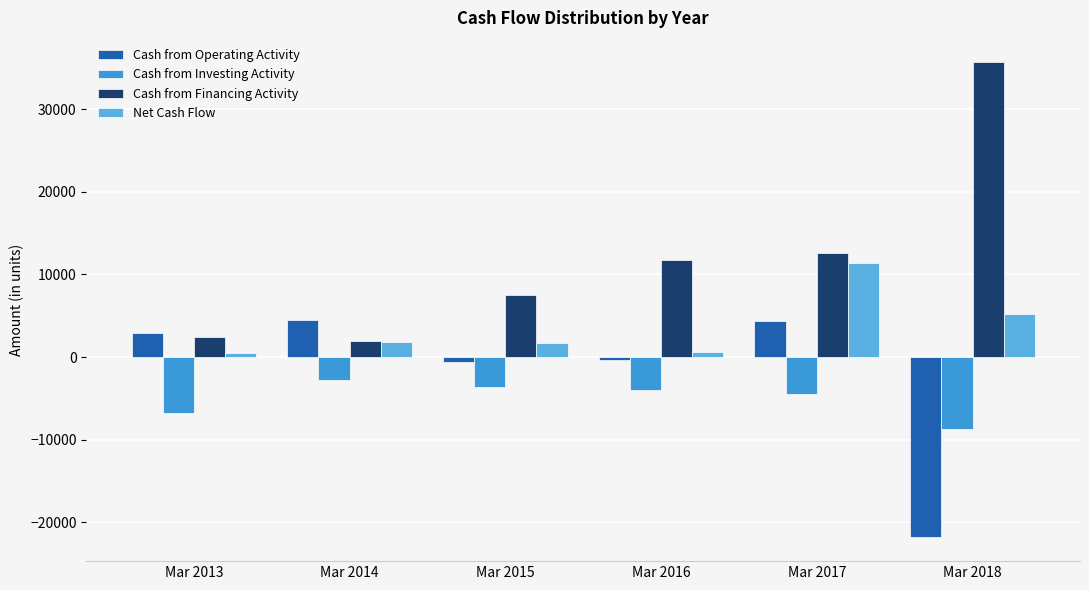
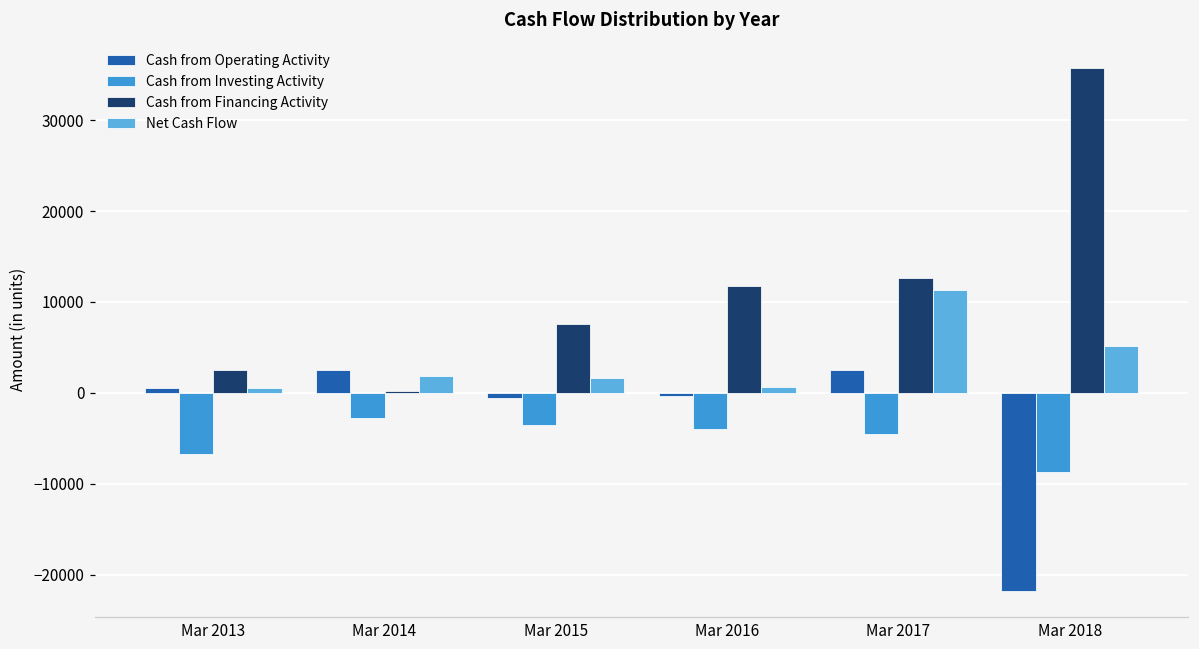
  {
    "Cash from Operating Activity": {
-     "Mar 2013": 3000,
-     "Mar 2014": 4000,
+     "Mar 2013": 1000,
+     "Mar 2014": 3000,
      "Mar 2015": -1000,
      "Mar 2016": 0,
-     "Mar 2017": 4000,
+     "Mar 2017": 2000,
      "Mar 2018": -22000
    },
    "Cash from Financing Activity": {
      "Mar 2013": 2000,
-     "Mar 2014": 2000,
+     "Mar 2014": 0,
      "Mar 2015": 8000,
      "Mar 2016": 12000,
      "Mar 2017": 13000,
      "Mar 2018": 36000
    }
  }
